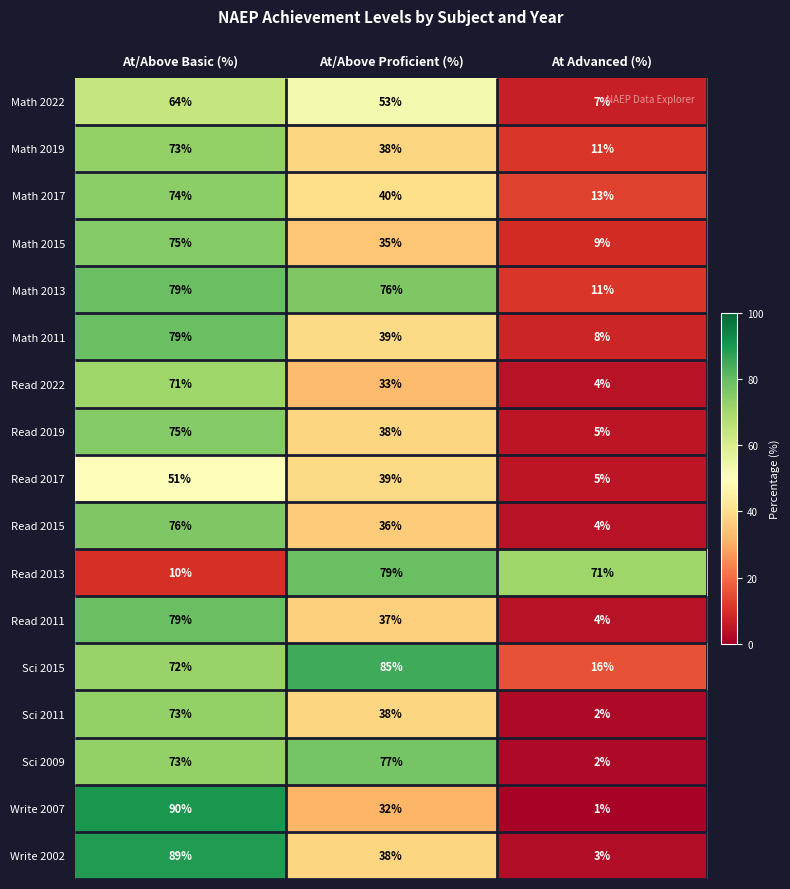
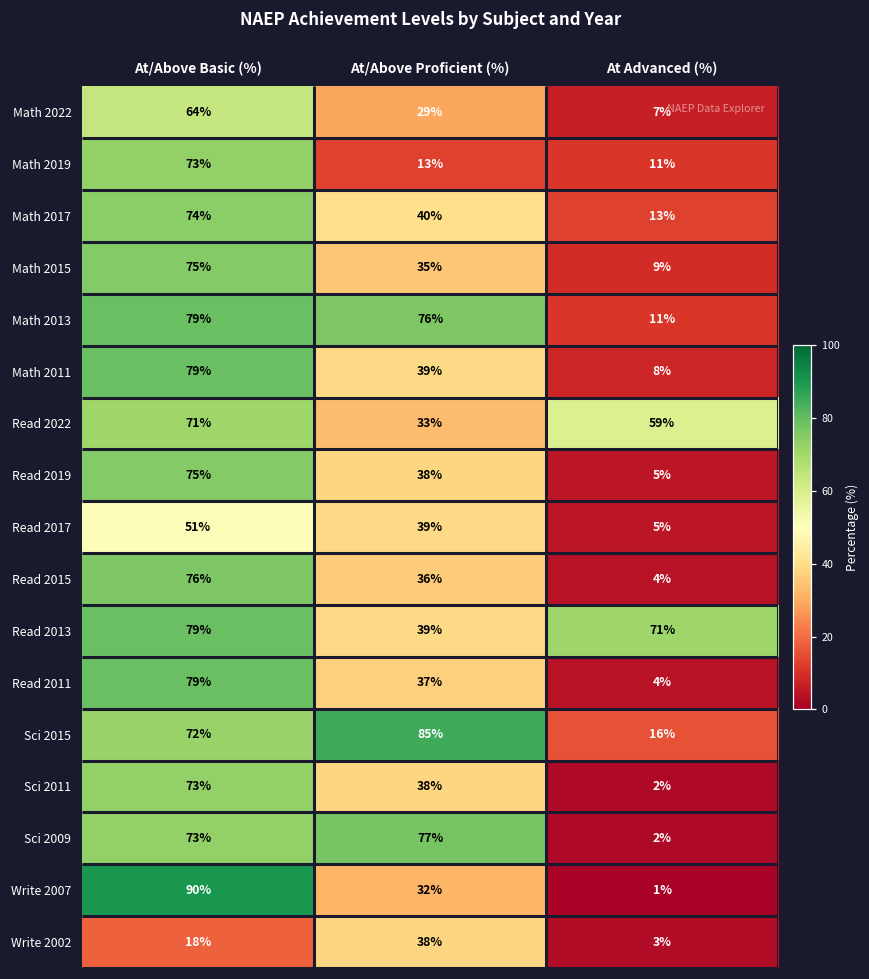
  {
    "Math 2022": {
      "At/Above Basic (%)": "64%",
-     "At/Above Proficient (%)": "53%"
+     "At/Above Proficient (%)": "29%"
    },
    "Math 2019": {
      "At/Above Basic (%)": "73%",
-     "At/Above Proficient (%)": "38%",
+     "At/Above Proficient (%)": "13%",
      "At Advanced (%)": "11%"
    },
    "Math 2017": {
      "At/Above Basic (%)": "74%",
      "At/Above Proficient (%)": "40%",
      "At Advanced (%)": "13%"
    },
    "Math 2015": {
      "At/Above Basic (%)": "75%",
      "At/Above Proficient (%)": "35%",
      "At Advanced (%)": "9%"
    },
    "Math 2013": {
      "At/Above Basic (%)": "79%",
      "At/Above Proficient (%)": "76%",
      "At Advanced (%)": "11%"
    },
    "Math 2011": {
      "At/Above Basic (%)": "79%",
      "At/Above Proficient (%)": "39%",
      "At Advanced (%)": "8%"
    },
    "Read 2022": {
      "At/Above Basic (%)": "71%",
      "At/Above Proficient (%)": "33%",
-     "At Advanced (%)": "4%"
+     "At Advanced (%)": "59%"
    },
    "Read 2019": {
      "At/Above Basic (%)": "75%",
      "At/Above Proficient (%)": "38%",
      "At Advanced (%)": "5%"
    },
    "Read 2017": {
      "At/Above Basic (%)": "51%",
      "At/Above Proficient (%)": "39%",
      "At Advanced (%)": "5%"
    },
    "Read 2015": {
      "At/Above Basic (%)": "76%",
      "At/Above Proficient (%)": "36%",
      "At Advanced (%)": "4%"
    },
    "Read 2013": {
-     "At/Above Basic (%)": "10%",
-     "At/Above Proficient (%)": "79%",
+     "At/Above Basic (%)": "79%",
+     "At/Above Proficient (%)": "39%",
      "At Advanced (%)": "71%"
    },
    "Read 2011": {
      "At/Above Basic (%)": "79%",
      "At/Above Proficient (%)": "37%",
      "At Advanced (%)": "4%"
    },
    "Sci 2015": {
      "At/Above Basic (%)": "72%",
      "At/Above Proficient (%)": "85%",
      "At Advanced (%)": "16%"
    },
    "Sci 2011": {
      "At/Above Basic (%)": "73%",
      "At/Above Proficient (%)": "38%",
      "At Advanced (%)": "2%"
    },
    "Sci 2009": {
      "At/Above Basic (%)": "73%",
      "At/Above Proficient (%)": "77%",
      "At Advanced (%)": "2%"
    },
    "Write 2007": {
      "At/Above Basic (%)": "90%",
      "At/Above Proficient (%)": "32%",
      "At Advanced (%)": "1%"
    },
    "Write 2002": {
-     "At/Above Basic (%)": "89%",
+     "At/Above Basic (%)": "18%",
      "At/Above Proficient (%)": "38%",
      "At Advanced (%)": "3%"
    }
  }
